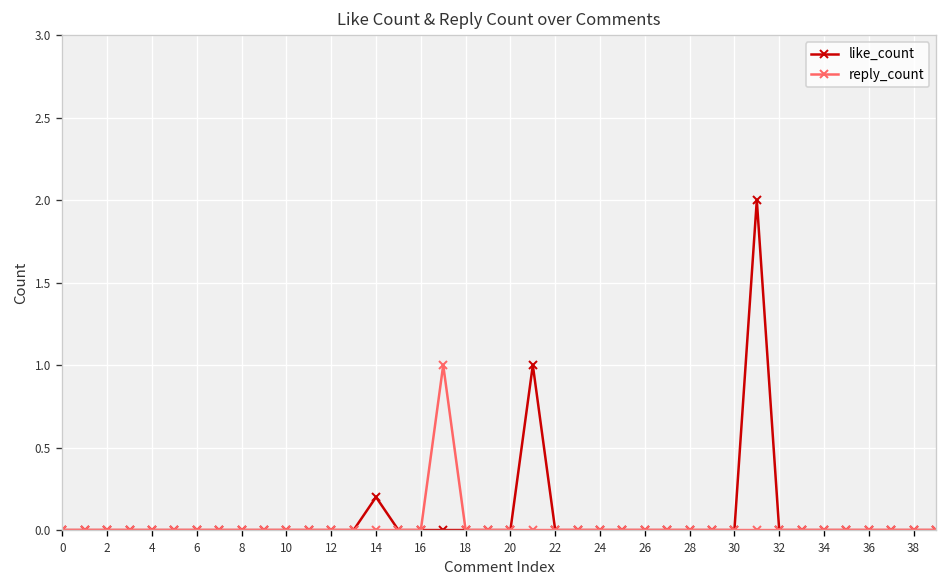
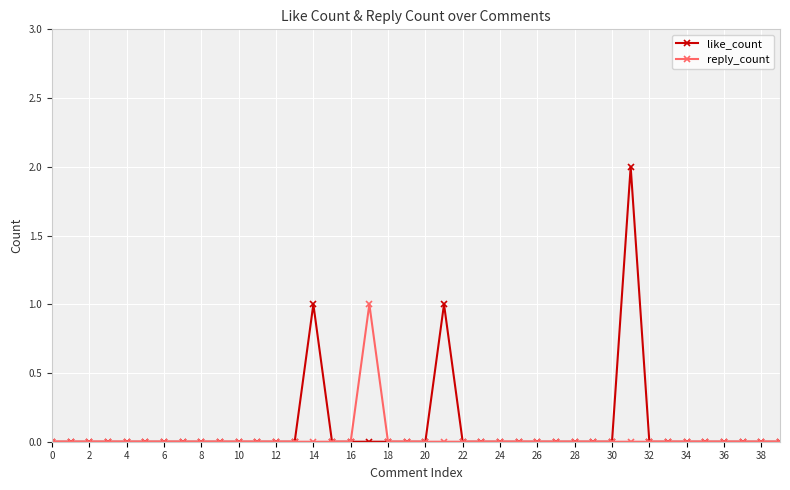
  {
    "like_count": {
-     "14": 0.2
+     "14": 1.0
    },
    "reply_count": {
      "14": 0.0
    }
  }
